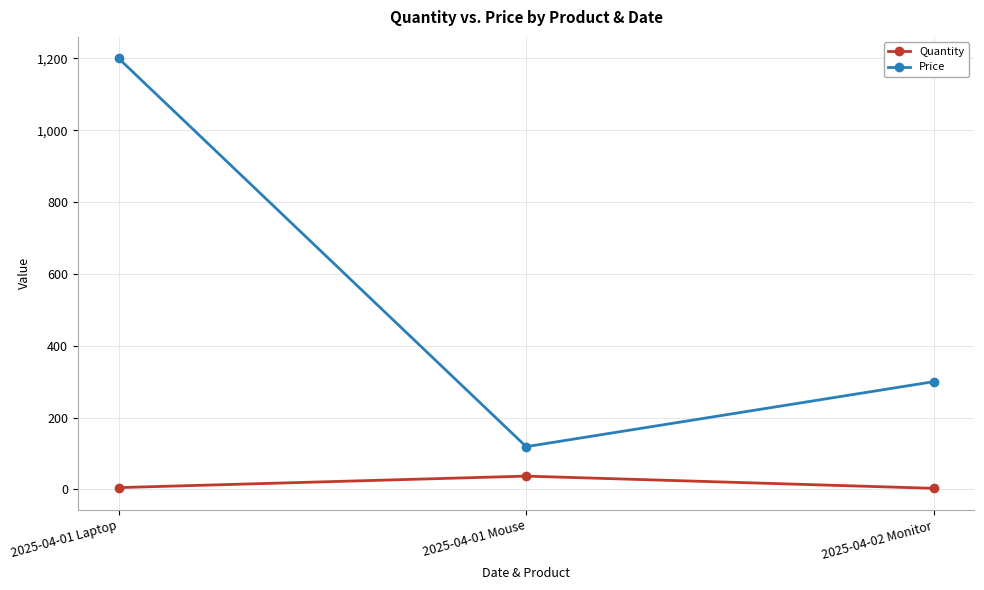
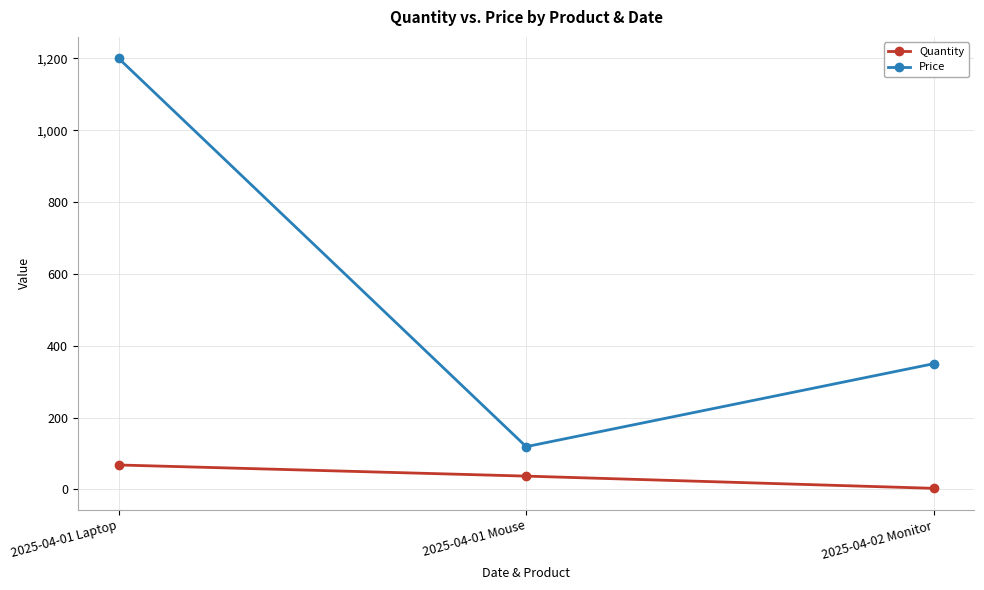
  {
    "Quantity": {
-     "2025-04-01 Laptop": "10",
+     "2025-04-01 Laptop": "70",
      "2025-04-01 Mouse": "40",
      "2025-04-02 Monitor": "0"
    },
    "Price": {
      "2025-04-01 Laptop": "1,200",
      "2025-04-01 Mouse": "120",
-     "2025-04-02 Monitor": "300"
+     "2025-04-02 Monitor": "350"
    }
  }
